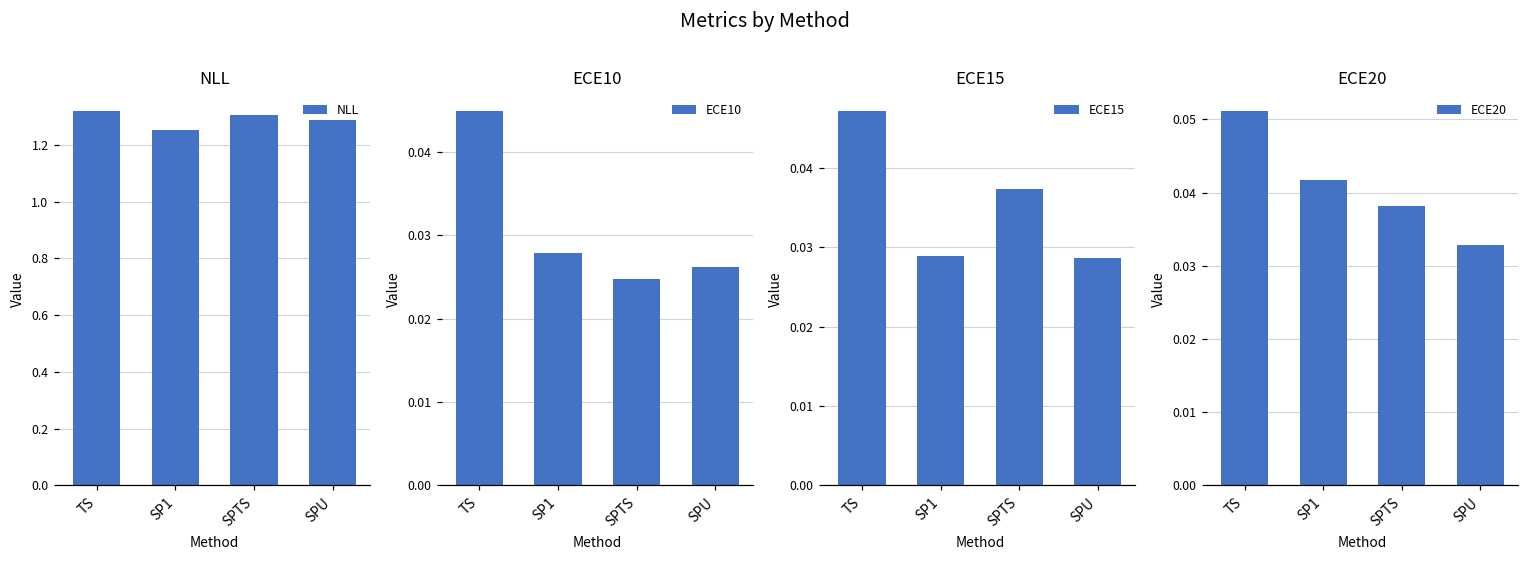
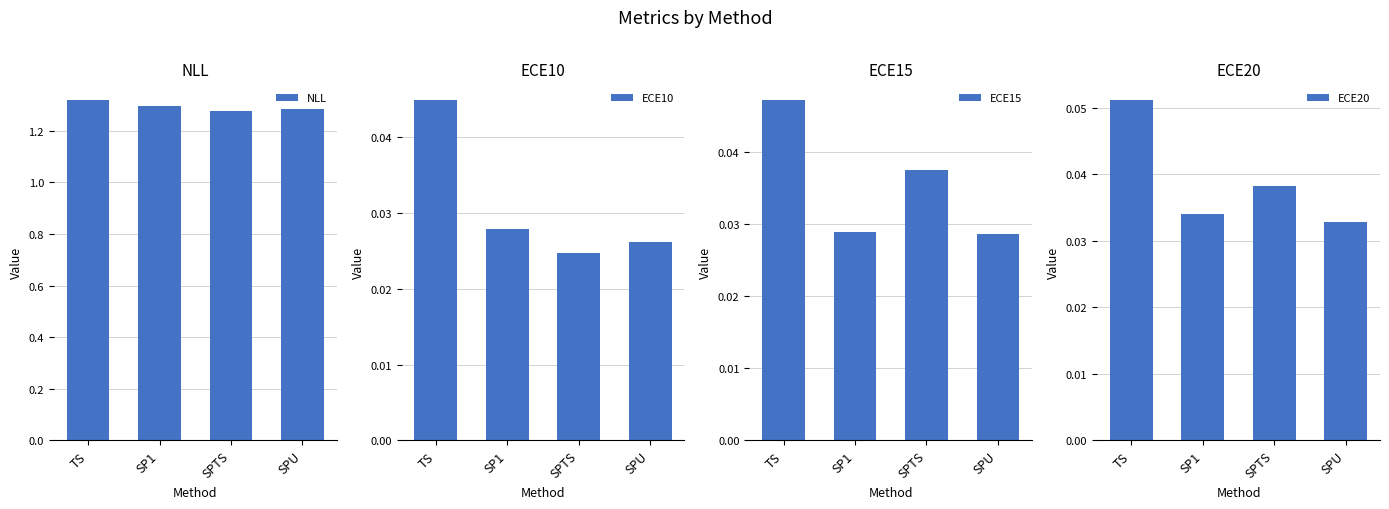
  {
    "NLL": {
      "TS": 1.32,
-     "SP1": 1.25,
-     "SPTS": 1.31,
+     "SP1": 1.29,
+     "SPTS": 1.28,
      "SPU": 1.29
    },
    "ECE10": {
      "TS": 0.045,
      "SP1": 0.028,
      "SPTS": 0.025,
      "SPU": 0.026
    },
    "ECE15": {
      "TS": 0.047,
      "SP1": 0.029,
      "SPTS": 0.037,
      "SPU": 0.029
    },
    "ECE20": {
      "TS": 0.051,
-     "SP1": 0.042,
+     "SP1": 0.034,
      "SPTS": 0.038,
      "SPU": 0.033
    }
  }
